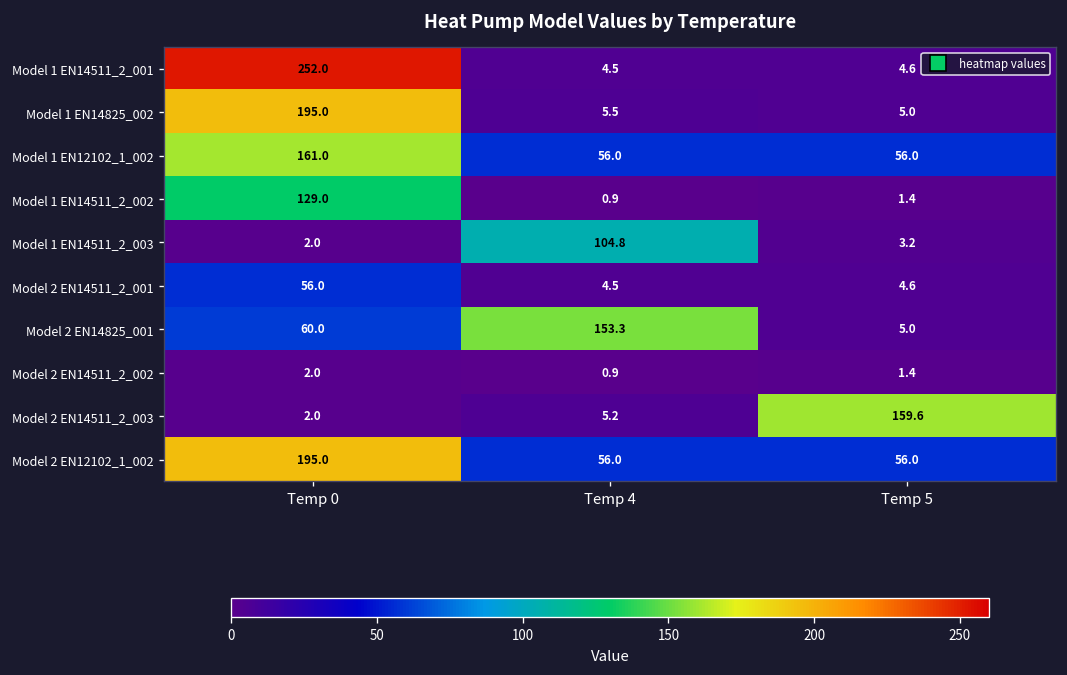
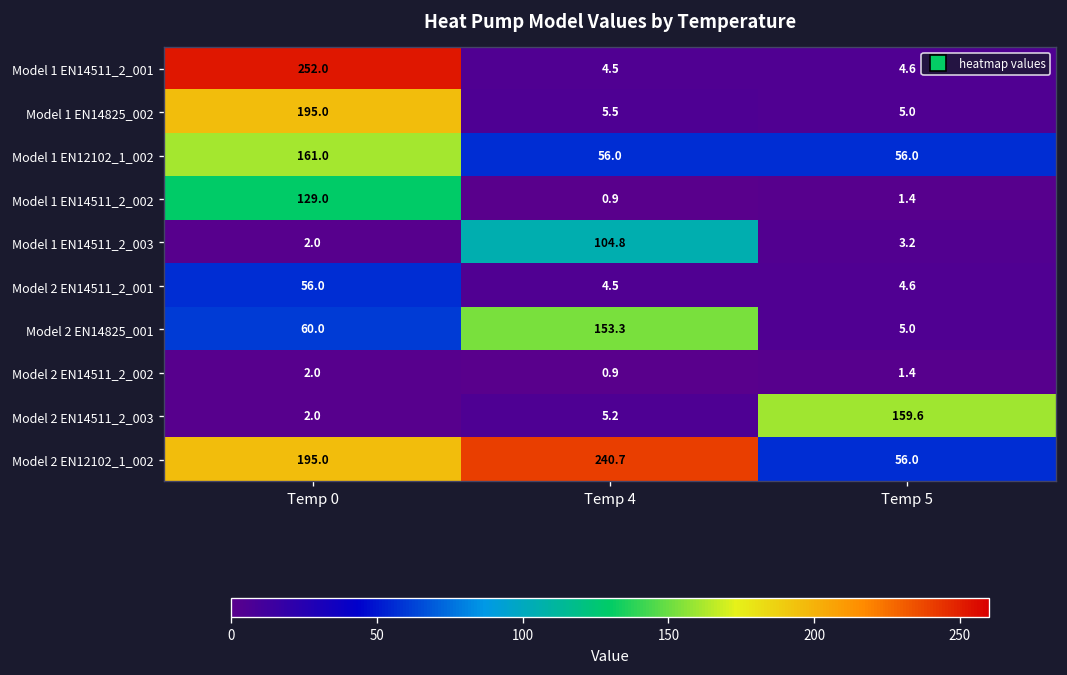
  {
    "Model 1 EN14511_2_001": {
      "Temp 0": 252.0,
      "Temp 4": 4.5,
      "Temp 5": 4.6
    },
    "Model 1 EN14825_002": {
      "Temp 0": 195.0,
      "Temp 4": 5.5,
      "Temp 5": 5.0
    },
    "Model 1 EN12102_1_002": {
      "Temp 0": 161.0,
      "Temp 4": 56.0,
      "Temp 5": 56.0
    },
    "Model 1 EN14511_2_002": {
      "Temp 0": 129.0,
      "Temp 4": 0.9,
      "Temp 5": 1.4
    },
    "Model 1 EN14511_2_003": {
      "Temp 0": 2.0,
      "Temp 4": 104.8,
      "Temp 5": 3.2
    },
    "Model 2 EN14511_2_001": {
      "Temp 0": 56.0,
      "Temp 4": 4.5,
      "Temp 5": 4.6
    },
    "Model 2 EN14825_001": {
      "Temp 0": 60.0,
      "Temp 4": 153.3,
      "Temp 5": 5.0
    },
    "Model 2 EN14511_2_002": {
      "Temp 0": 2.0,
      "Temp 4": 0.9,
      "Temp 5": 1.4
    },
    "Model 2 EN14511_2_003": {
      "Temp 0": 2.0,
      "Temp 4": 5.2,
      "Temp 5": 159.6
    },
    "Model 2 EN12102_1_002": {
      "Temp 0": 195.0,
-     "Temp 4": 56.0,
+     "Temp 4": 240.7,
      "Temp 5": 56.0
    }
  }
